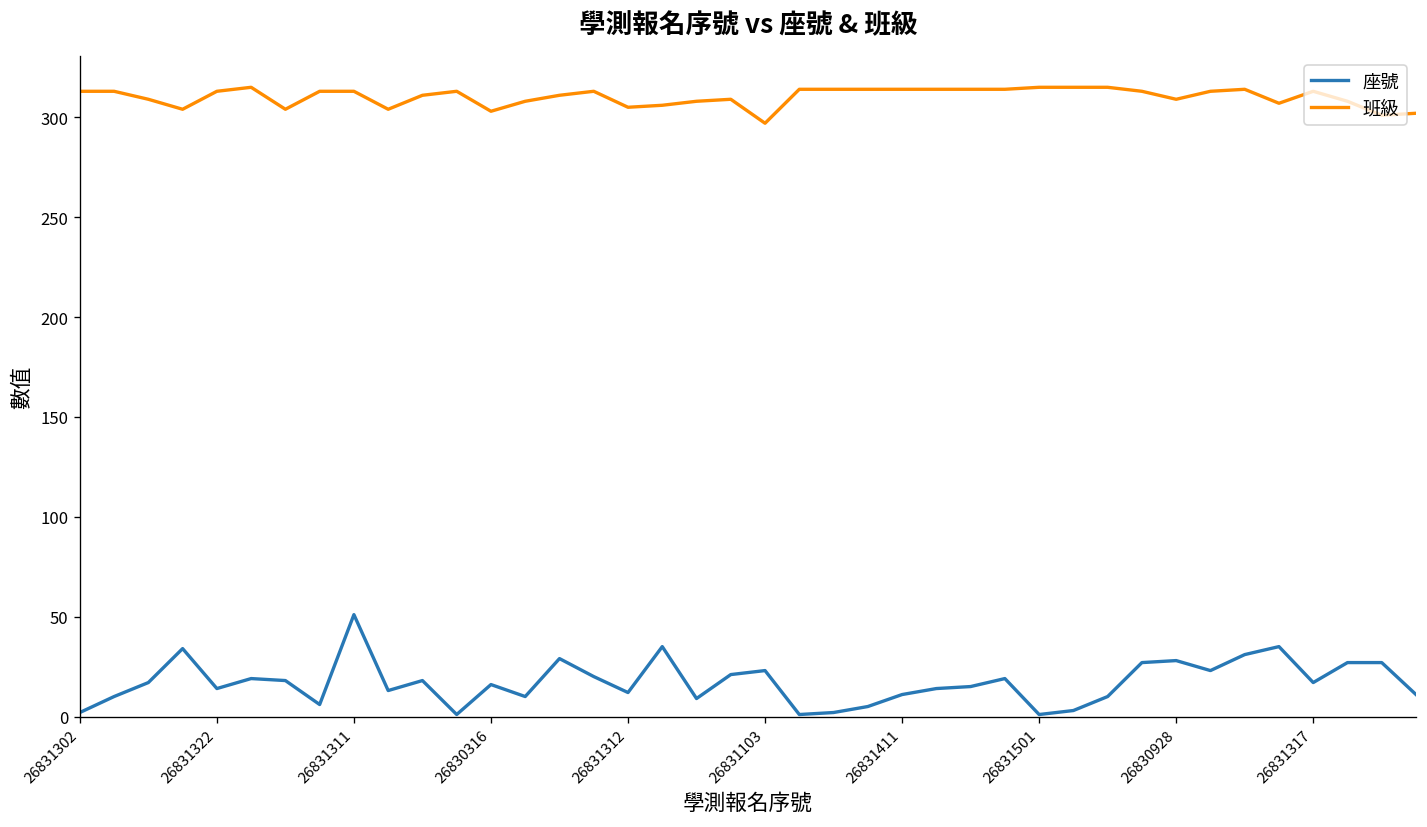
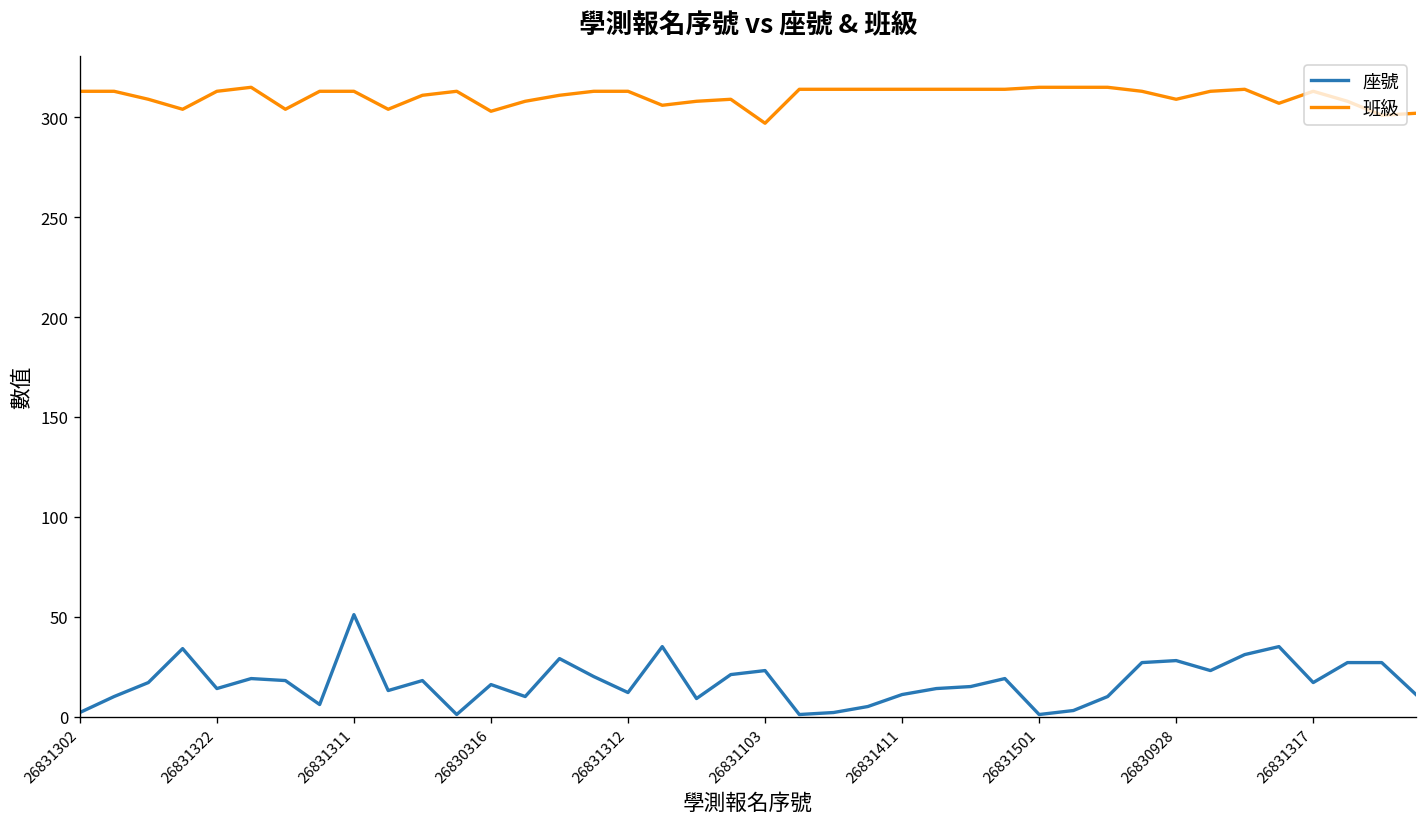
  {
    "座號": {
      "26831302": 2,
      "26831322": 14,
      "26831311": 51,
      "26830316": 16,
      "26831312": 12,
      "26831103": 23,
      "26831411": 11,
      "26831501": 1,
      "26830928": 28,
      "26831317": 17
    },
    "班級": {
      "26831302": 313,
      "26831322": 313,
      "26831311": 313,
      "26830316": 303,
-     "26831312": 305,
+     "26831312": 313,
      "26831103": 297,
      "26831411": 314,
      "26831501": 315,
      "26830928": 309
    }
  }
